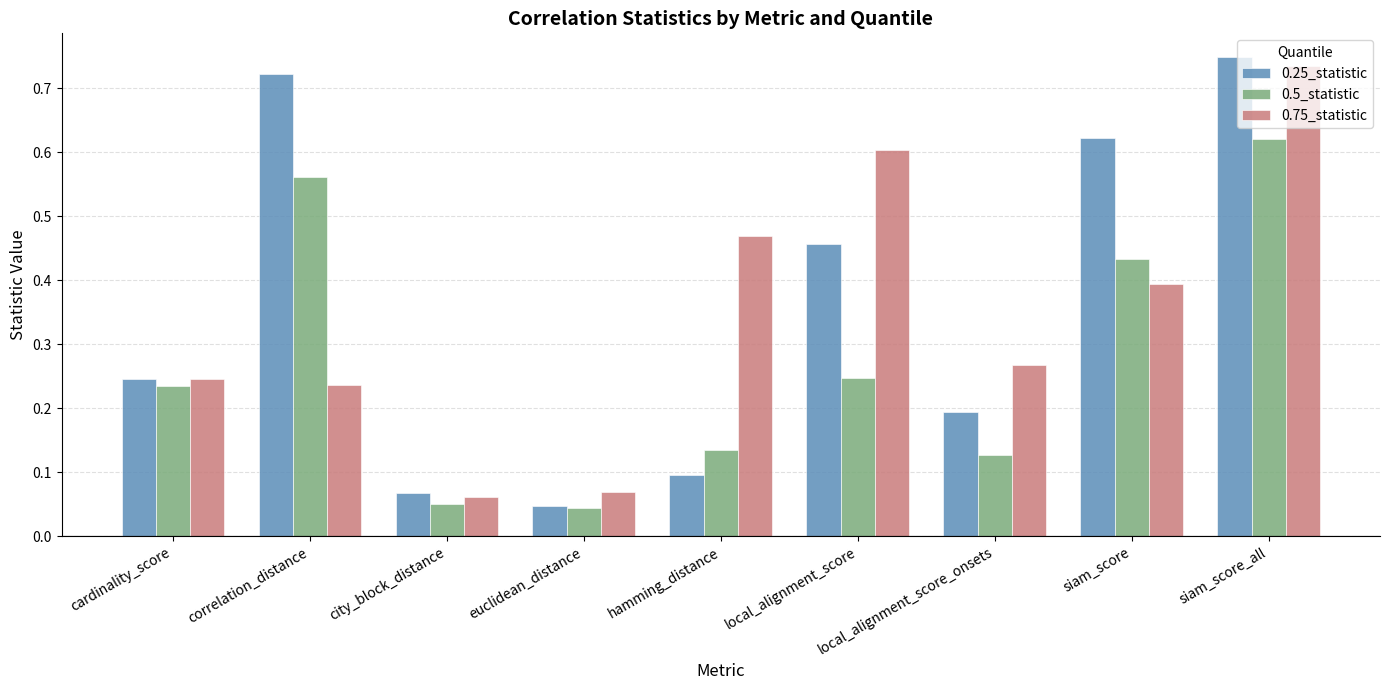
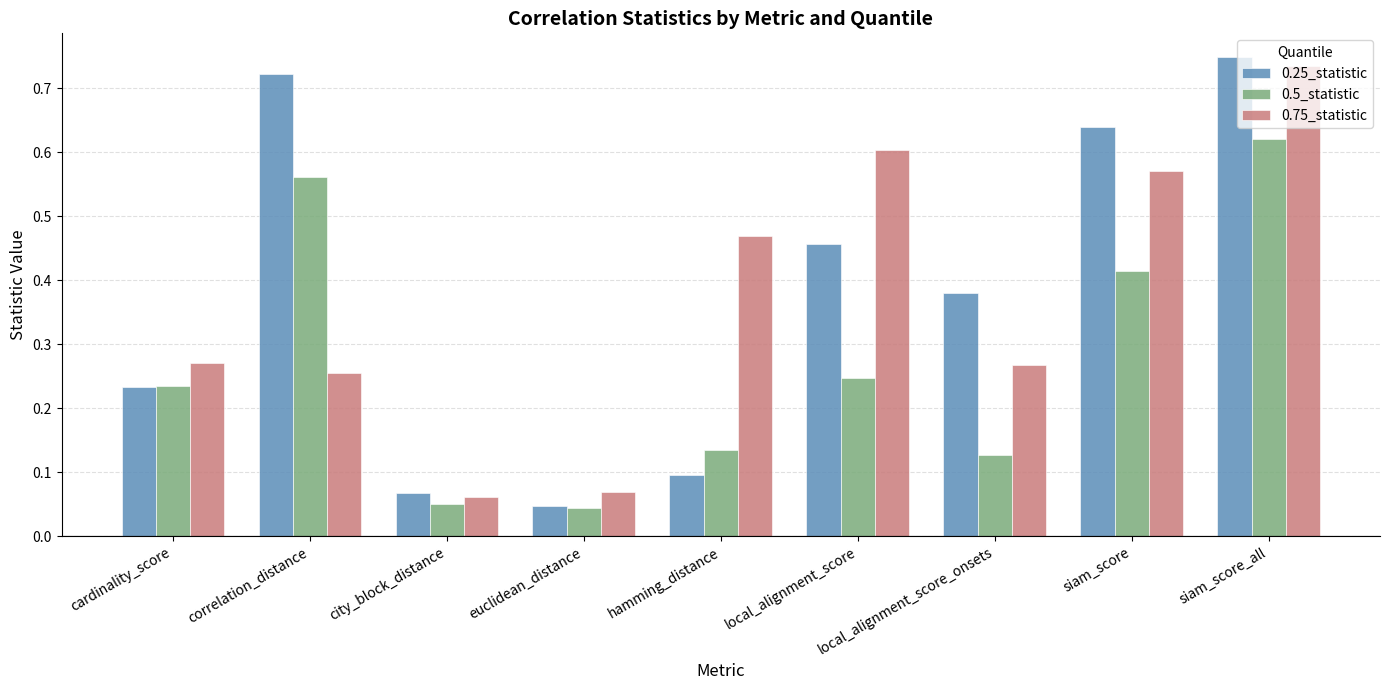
  {
    "0.25_statistic": {
-     "cardinality_score": 0.25,
+     "cardinality_score": 0.23,
      "correlation_distance": 0.72,
      "city_block_distance": 0.07,
      "euclidean_distance": 0.05,
      "hamming_distance": 0.10,
      "local_alignment_score": 0.46,
-     "local_alignment_score_onsets": 0.19,
-     "siam_score": 0.62,
+     "local_alignment_score_onsets": 0.38,
+     "siam_score": 0.64,
      "siam_score_all": 0.75
    },
    "0.5_statistic": {
      "cardinality_score": 0.23,
      "correlation_distance": 0.56,
      "city_block_distance": 0.05,
      "euclidean_distance": 0.04,
      "hamming_distance": 0.13,
      "local_alignment_score": 0.25,
      "local_alignment_score_onsets": 0.13,
-     "siam_score": 0.43,
+     "siam_score": 0.41,
      "siam_score_all": 0.62
    },
    "0.75_statistic": {
-     "cardinality_score": 0.24,
-     "correlation_distance": 0.24,
+     "cardinality_score": 0.27,
+     "correlation_distance": 0.25,
      "city_block_distance": 0.06,
      "euclidean_distance": 0.07,
      "hamming_distance": 0.47,
      "local_alignment_score": 0.60,
      "local_alignment_score_onsets": 0.27,
-     "siam_score": 0.39
+     "siam_score": 0.57
    }
  }
